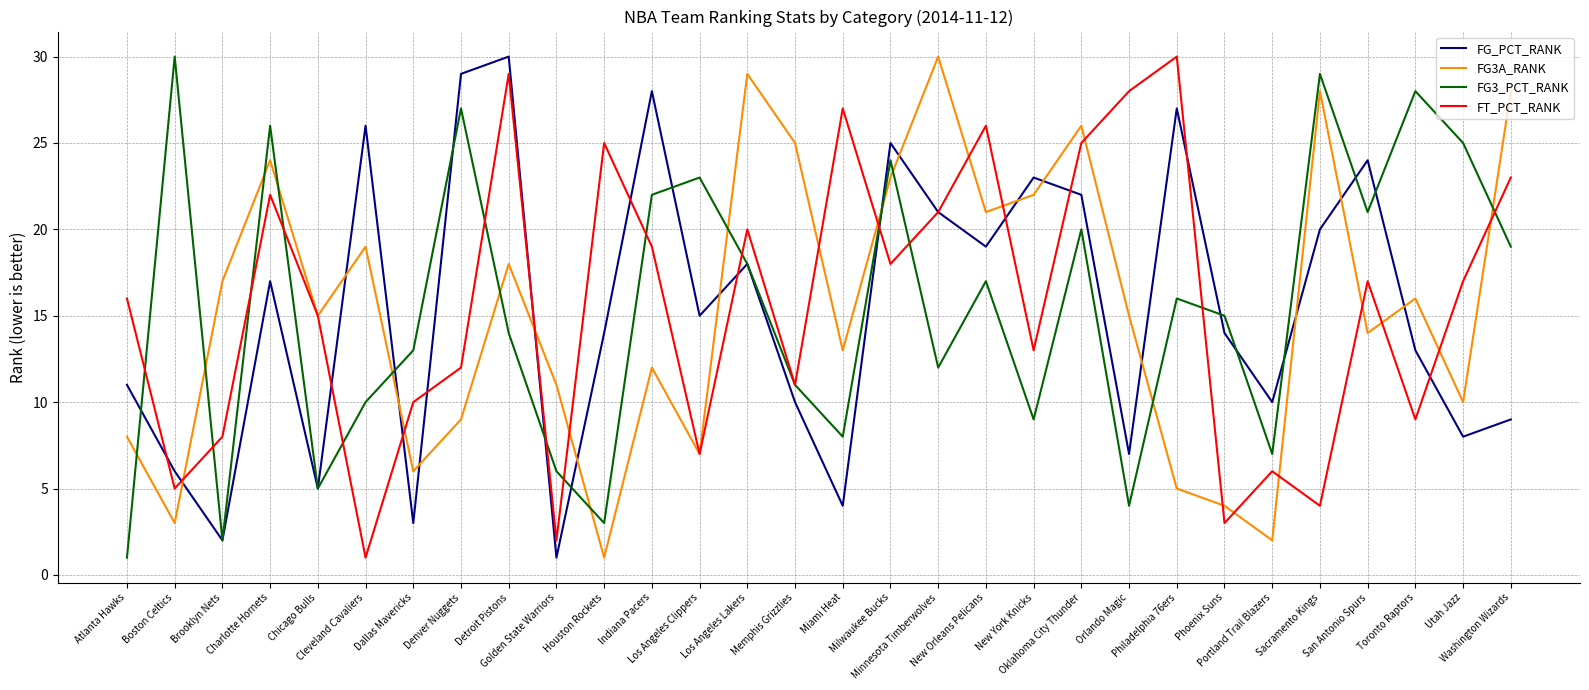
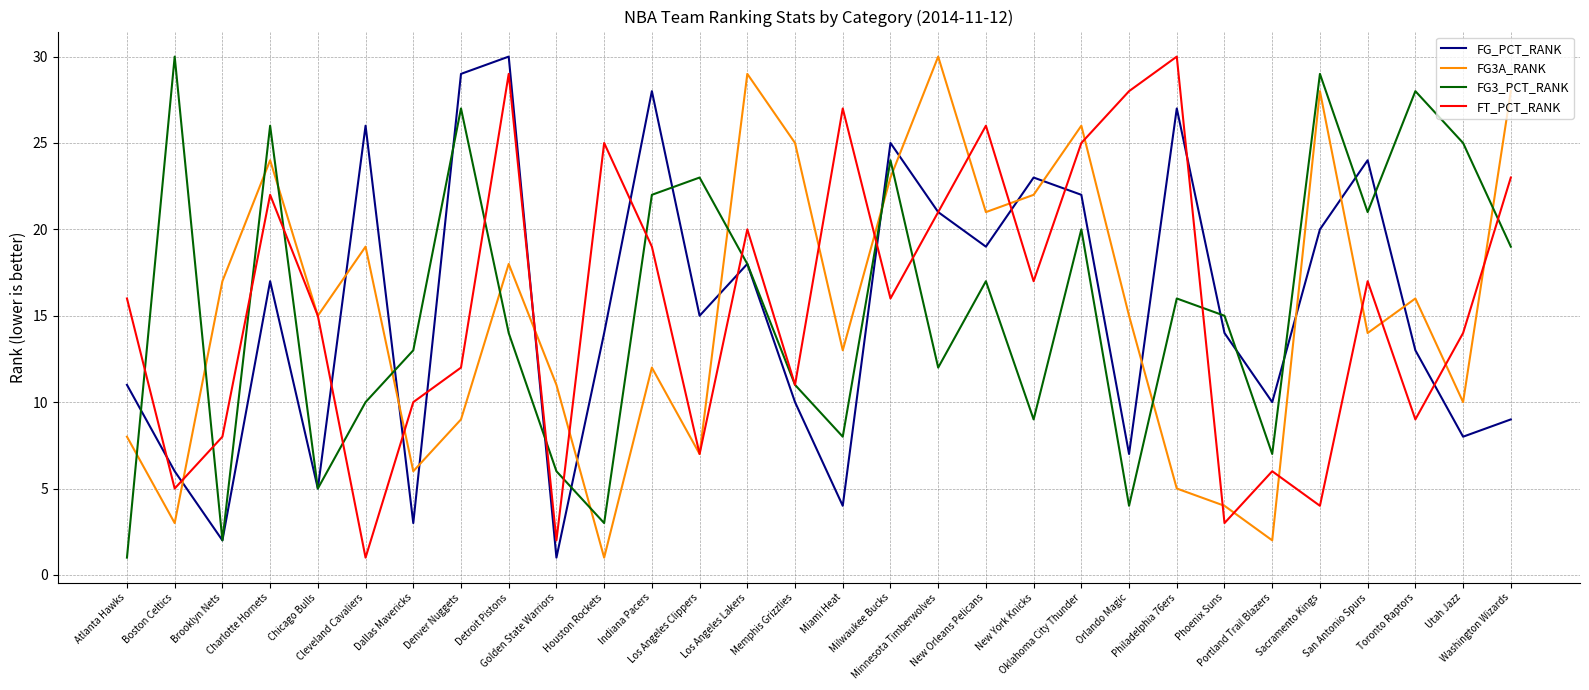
  {
    "FG_PCT_RANK": {
      "Atlanta Hawks": 11,
      "Boston Celtics": 6,
      "Charlotte Hornets": 17,
      "Cleveland Cavaliers": 26,
      "Dallas Mavericks": 3,
      "Denver Nuggets": 29,
      "Detroit Pistons": 30,
      "Golden State Warriors": 1,
      "Houston Rockets": 14,
      "Indiana Pacers": 28,
      "Los Angeles Clippers": 15,
      "Memphis Grizzlies": 10,
      "Miami Heat": 4,
      "Milwaukee Bucks": 25,
      "New Orleans Pelicans": 19,
      "New York Knicks": 23,
      "Oklahoma City Thunder": 22,
      "Orlando Magic": 7,
      "Philadelphia 76ers": 27,
      "Phoenix Suns": 14,
      "Portland Trail Blazers": 10,
      "Sacramento Kings": 20,
      "San Antonio Spurs": 24,
      "Toronto Raptors": 13,
      "Utah Jazz": 8,
      "Washington Wizards": 9
    },
    "FG3A_RANK": {
      "Atlanta Hawks": 8,
      "Boston Celtics": 3,
      "Brooklyn Nets": 17,
      "Charlotte Hornets": 24,
      "Cleveland Cavaliers": 19,
      "Dallas Mavericks": 6,
      "Denver Nuggets": 9,
      "Detroit Pistons": 18,
      "Golden State Warriors": 11,
      "Houston Rockets": 1,
      "Indiana Pacers": 12,
      "Los Angeles Lakers": 29,
      "Memphis Grizzlies": 25,
      "Miami Heat": 13,
      "Milwaukee Bucks": 23,
      "Minnesota Timberwolves": 30,
      "New Orleans Pelicans": 21,
      "New York Knicks": 22,
      "Oklahoma City Thunder": 26,
      "Orlando Magic": 15,
      "Philadelphia 76ers": 5,
      "Phoenix Suns": 4,
      "Portland Trail Blazers": 2,
      "Sacramento Kings": 28,
      "San Antonio Spurs": 14,
      "Toronto Raptors": 16,
      "Utah Jazz": 10
    },
    "FG3_PCT_RANK": {
      "Atlanta Hawks": 1,
      "Boston Celtics": 30,
      "Charlotte Hornets": 26,
      "Cleveland Cavaliers": 10,
      "Dallas Mavericks": 13,
      "Denver Nuggets": 27,
      "Detroit Pistons": 14,
      "Golden State Warriors": 6,
      "Houston Rockets": 3,
      "Indiana Pacers": 22,
      "Los Angeles Clippers": 23,
      "Miami Heat": 8,
      "Milwaukee Bucks": 24,
      "Minnesota Timberwolves": 12,
      "New Orleans Pelicans": 17,
      "New York Knicks": 9,
      "Oklahoma City Thunder": 20,
      "Orlando Magic": 4,
      "Philadelphia 76ers": 16,
      "Phoenix Suns": 15,
      "Portland Trail Blazers": 7,
      "Sacramento Kings": 29,
      "San Antonio Spurs": 21,
      "Toronto Raptors": 28,
      "Utah Jazz": 25,
      "Washington Wizards": 19
    },
    "FT_PCT_RANK": {
      "Atlanta Hawks": 16,
      "Boston Celtics": 5,
      "Brooklyn Nets": 8,
      "Charlotte Hornets": 22,
      "Cleveland Cavaliers": 1,
      "Dallas Mavericks": 10,
      "Denver Nuggets": 12,
      "Detroit Pistons": 29,
      "Golden State Warriors": 2,
      "Houston Rockets": 25,
      "Indiana Pacers": 19,
      "Los Angeles Lakers": 20,
      "Miami Heat": 27,
-     "Milwaukee Bucks": 18,
+     "Milwaukee Bucks": 16,
      "New Orleans Pelicans": 26,
-     "New York Knicks": 13,
+     "New York Knicks": 17,
      "Oklahoma City Thunder": 25,
      "Orlando Magic": 28,
      "Philadelphia 76ers": 30,
      "Phoenix Suns": 3,
      "Portland Trail Blazers": 6,
      "Sacramento Kings": 4,
      "San Antonio Spurs": 17,
      "Toronto Raptors": 9,
-     "Utah Jazz": 17,
+     "Utah Jazz": 14,
      "Washington Wizards": 23
    }
  }
